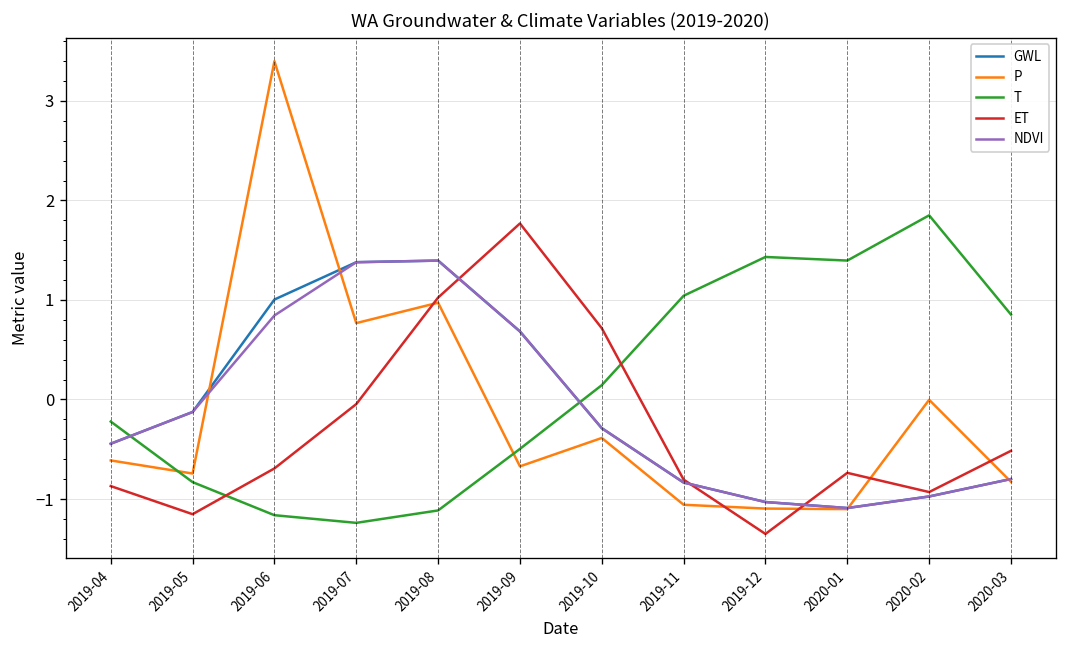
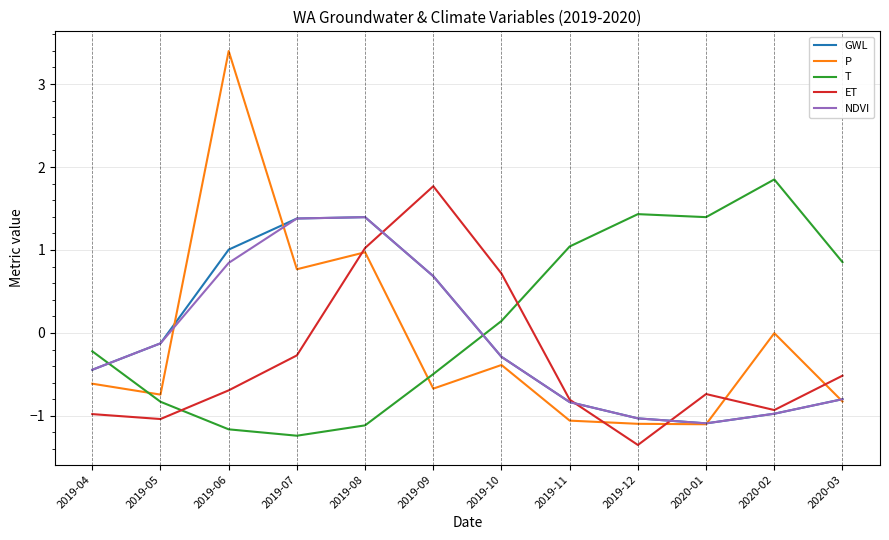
  {
    "GWL": {
      "2019-06": 1.0
    },
    "P": {
      "2019-04": -0.6,
      "2019-05": -0.7,
      "2019-06": 3.4,
      "2019-07": 0.8,
      "2019-08": 1.0,
      "2019-09": -0.7,
      "2019-10": -0.4,
      "2019-11": -1.1,
      "2019-12": -1.1,
      "2020-02": 0.0
    },
    "T": {
      "2019-04": -0.2,
      "2019-05": -0.8,
      "2019-06": -1.2,
      "2019-07": -1.2,
      "2019-08": -1.1,
      "2019-09": -0.5,
      "2019-10": 0.1,
      "2019-11": 1.0,
      "2019-12": 1.4,
      "2020-01": 1.4,
      "2020-02": 1.9,
      "2020-03": 0.9
    },
    "ET": {
-     "2019-04": -0.9,
-     "2019-05": -1.2,
+     "2019-04": -1.0,
+     "2019-05": -1.0,
      "2019-06": -0.7,
-     "2019-07": 0.0,
+     "2019-07": -0.3,
      "2019-08": 1.0,
      "2019-09": 1.8,
      "2019-10": 0.7,
      "2019-12": -1.4,
      "2020-01": -0.7,
      "2020-02": -0.9,
      "2020-03": -0.5
    },
    "NDVI": {
      "2019-06": 0.8
    }
  }
